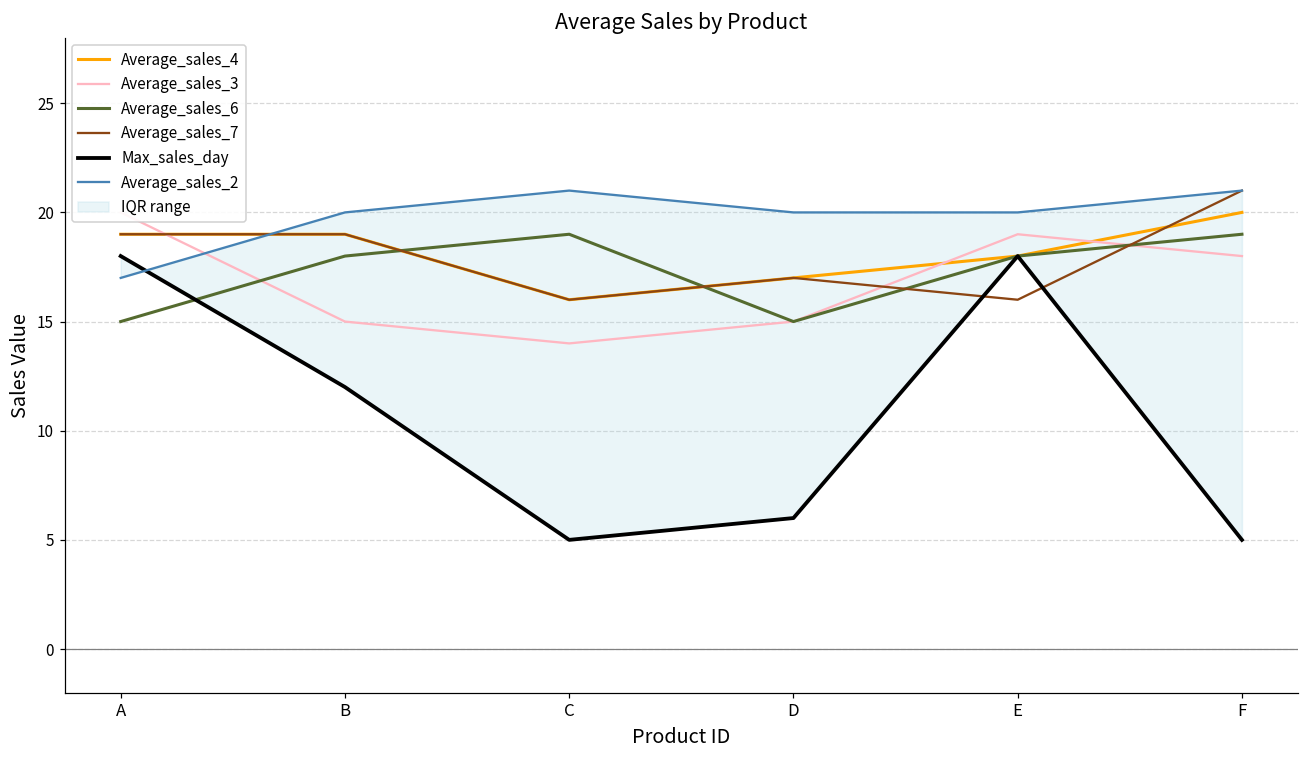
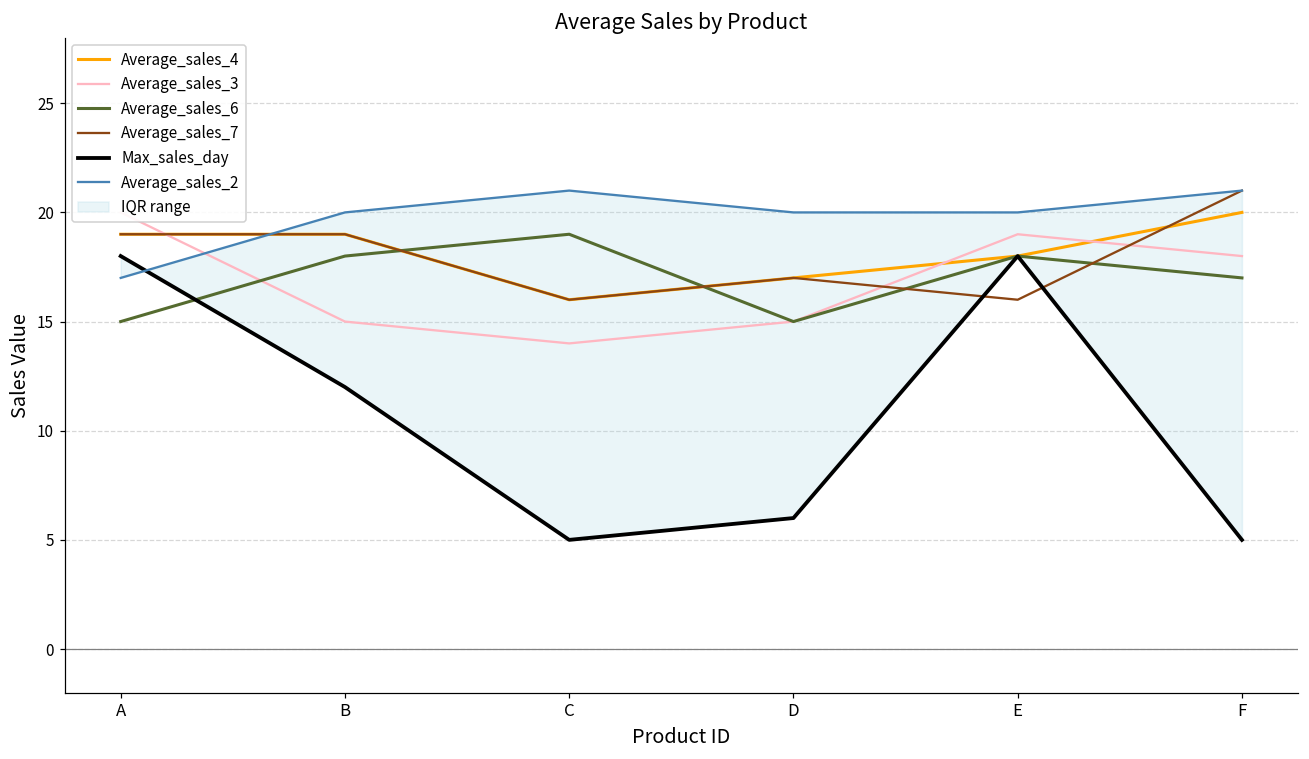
  {
    "Average_sales_4": {
      "F": 20
    },
    "Average_sales_3": {
      "A": 20,
      "B": 15,
      "C": 14,
      "E": 19,
      "F": 18
    },
    "Average_sales_6": {
      "A": 15,
      "B": 18,
      "C": 19,
-     "F": 19
+     "F": 17
    },
    "Average_sales_7": {
      "E": 16
    },
    "Max_sales_day": {
      "B": 12,
      "C": 5,
      "D": 6,
      "F": 5
    },
    "Average_sales_2": {
      "A": 17
    }
  }
